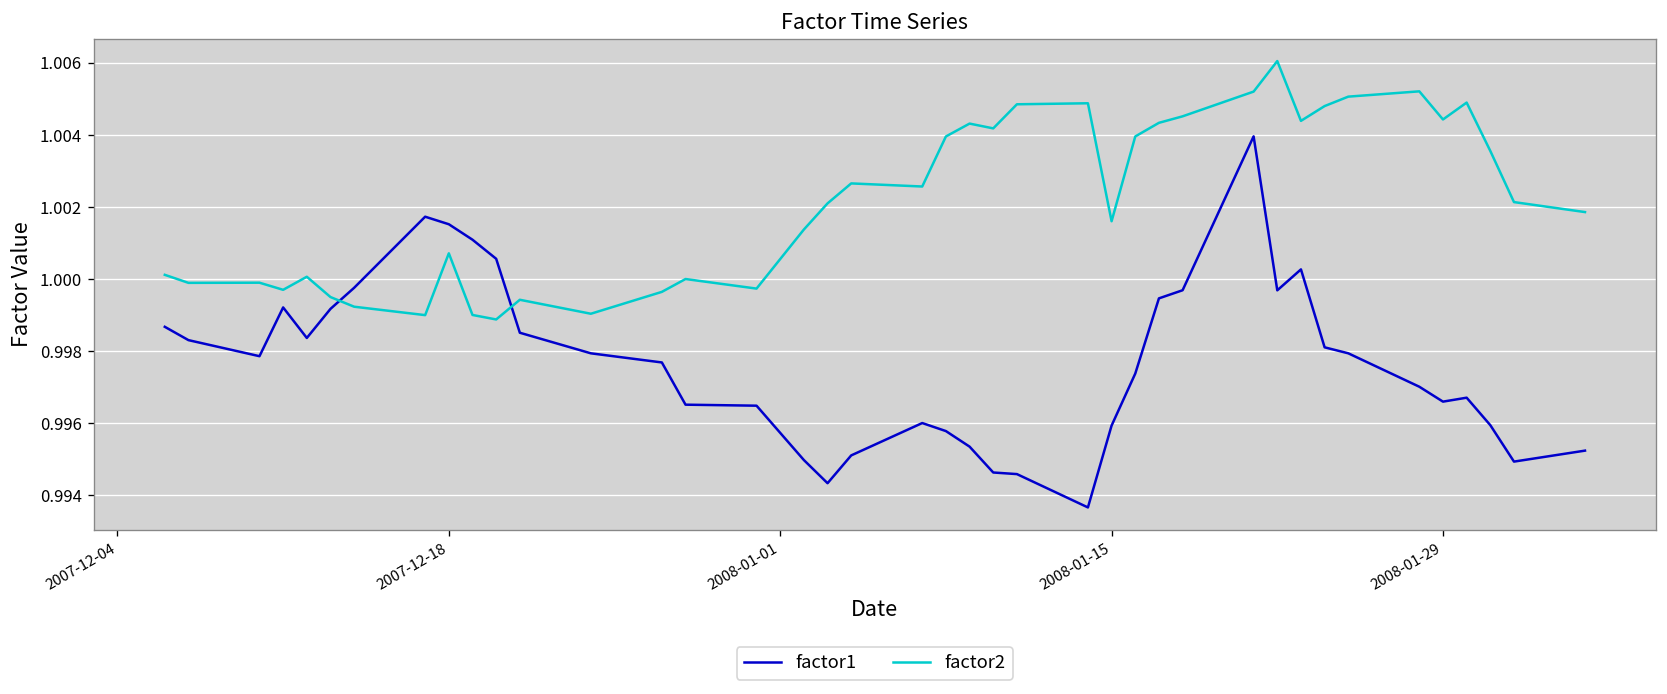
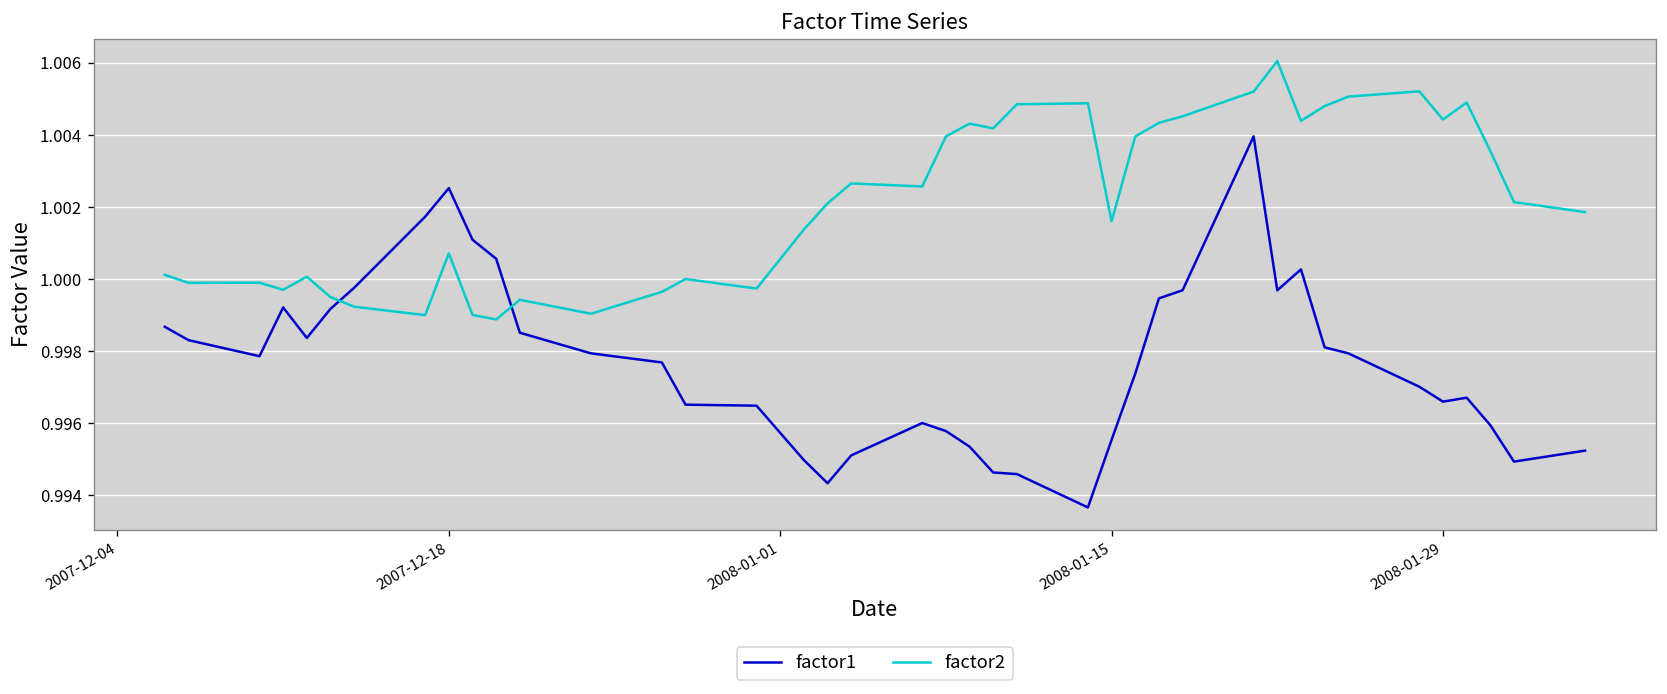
  {
    "factor1": {
-     "2007-12-18": 1.0015,
-     "2008-01-15": 0.9959,
+     "2007-12-18": 1.0025,
+     "2008-01-15": 0.9955,
      "2008-01-29": 0.9966
    },
    "factor2": {
      "2007-12-18": 1.0007,
      "2008-01-15": 1.0016,
      "2008-01-29": 1.0044
    }
  }
